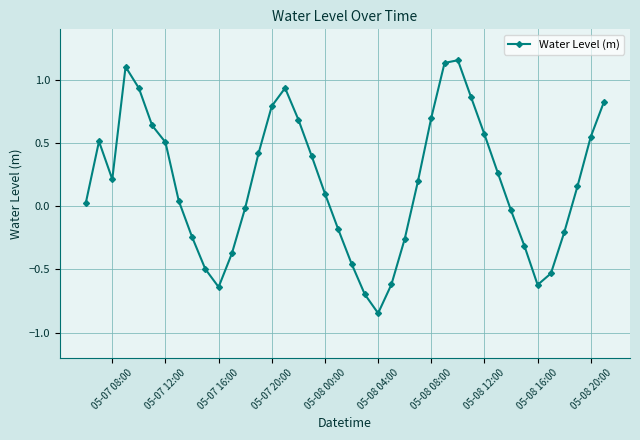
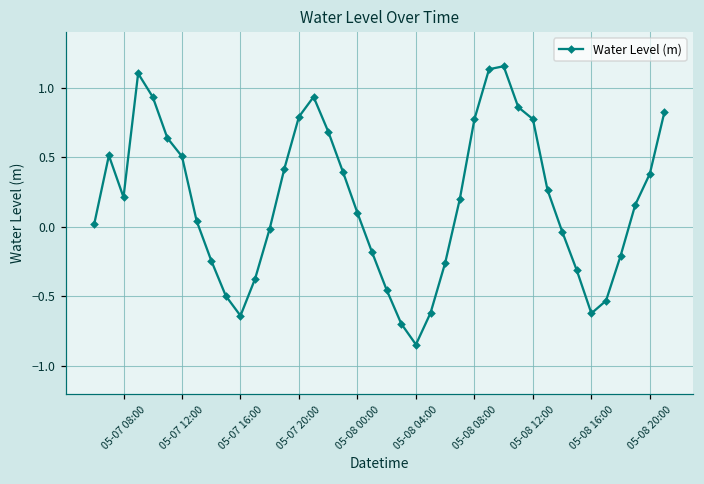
  {
    "05-07 08:00": 0.21,
    "05-07 12:00": 0.51,
    "05-07 16:00": -0.64,
    "05-07 20:00": 0.79,
    "05-08 00:00": 0.10,
    "05-08 04:00": -0.85,
-   "05-08 08:00": 0.70,
-   "05-08 12:00": 0.57,
+   "05-08 08:00": 0.77,
+   "05-08 12:00": 0.77,
    "05-08 16:00": -0.62,
-   "05-08 20:00": 0.55
+   "05-08 20:00": 0.38
  }
